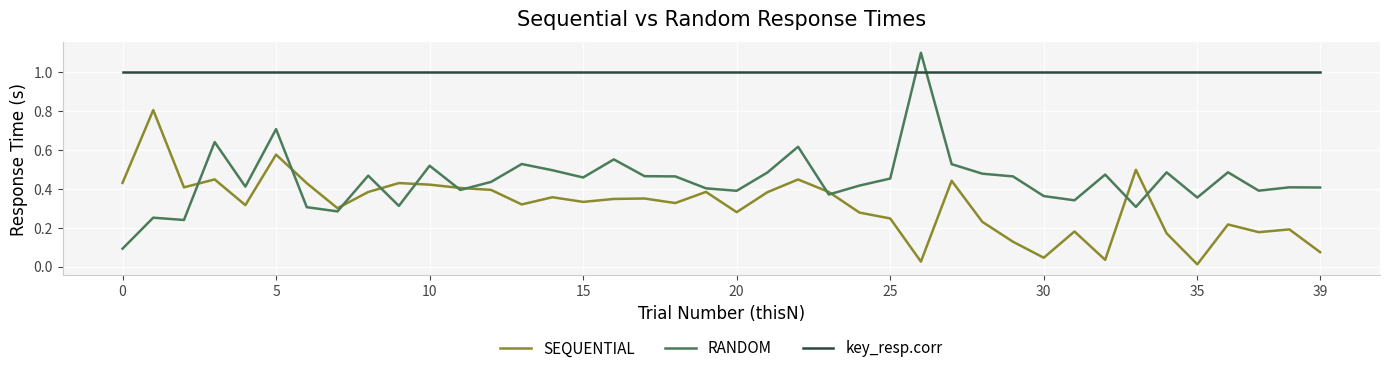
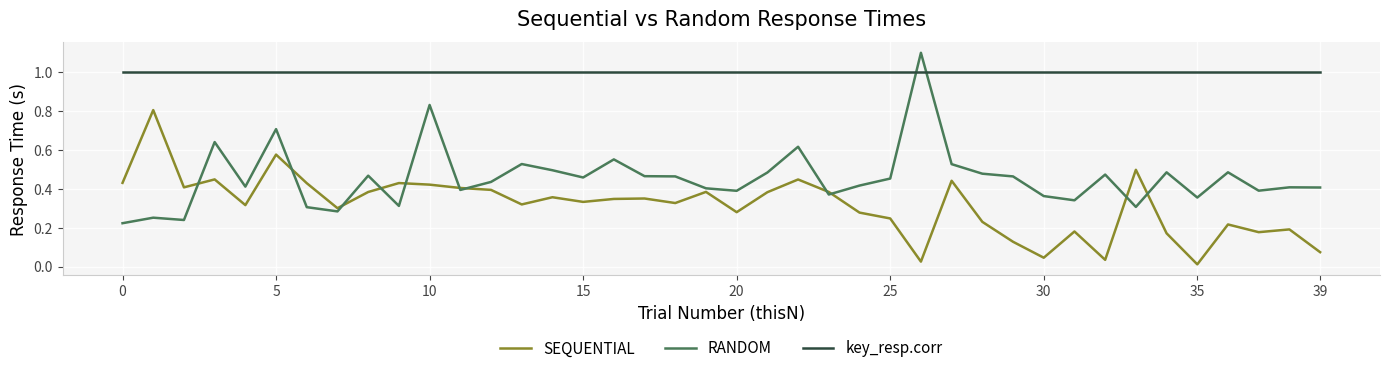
  {
    "SEQUENTIAL": {
      "0": 0.43,
      "5": 0.58,
      "10": 0.42,
      "15": 0.33,
      "20": 0.28,
      "25": 0.25,
      "30": 0.05,
      "35": 0.01,
      "39": 0.07
    },
    "RANDOM": {
-     "0": 0.09,
+     "0": 0.22,
      "5": 0.71,
-     "10": 0.52,
+     "10": 0.83,
      "15": 0.46,
      "20": 0.39,
      "25": 0.45,
      "30": 0.36,
      "35": 0.35,
      "39": 0.41
    },
    "key_resp.corr": {
      "0": 1.00,
      "5": 1.00,
      "10": 1.00,
      "15": 1.00,
      "20": 1.00,
      "25": 1.00,
      "30": 1.00,
      "35": 1.00,
      "39": 1.00
    }
  }
